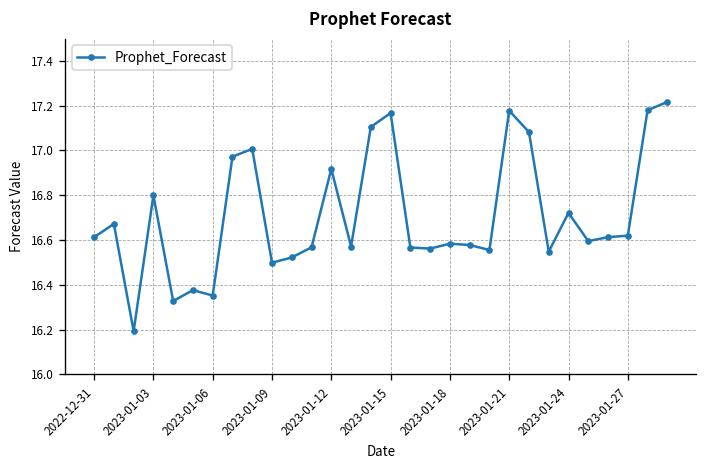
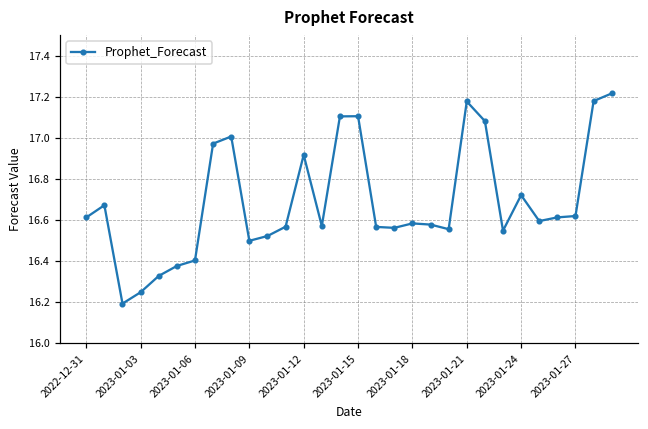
  {
    "2022-12-31": 16.61,
-   "2023-01-03": 16.80,
-   "2023-01-06": 16.35,
+   "2023-01-03": 16.25,
+   "2023-01-06": 16.40,
    "2023-01-09": 16.50,
    "2023-01-12": 16.92,
-   "2023-01-15": 17.17,
+   "2023-01-15": 17.11,
    "2023-01-18": 16.58,
    "2023-01-21": 17.18,
    "2023-01-24": 16.72,
    "2023-01-27": 16.62
  }
